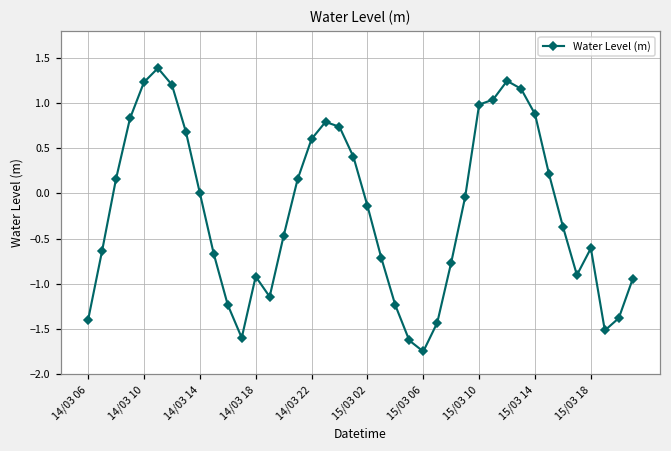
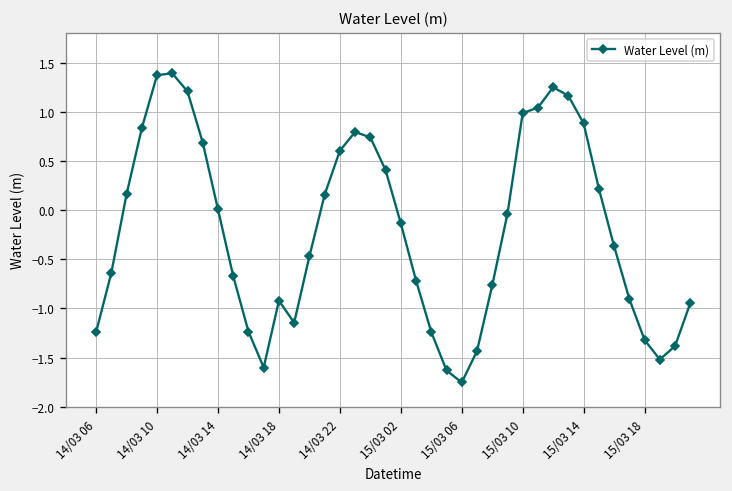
  {
-   "14/03 06": -1.4,
-   "14/03 10": 1.2,
+   "14/03 06": -1.2,
+   "14/03 10": 1.4,
    "14/03 14": 0.0,
    "14/03 18": -0.9,
    "14/03 22": 0.6,
    "15/03 02": -0.1,
    "15/03 06": -1.8,
    "15/03 10": 1.0,
    "15/03 14": 0.9,
-   "15/03 18": -0.6
+   "15/03 18": -1.3
  }
